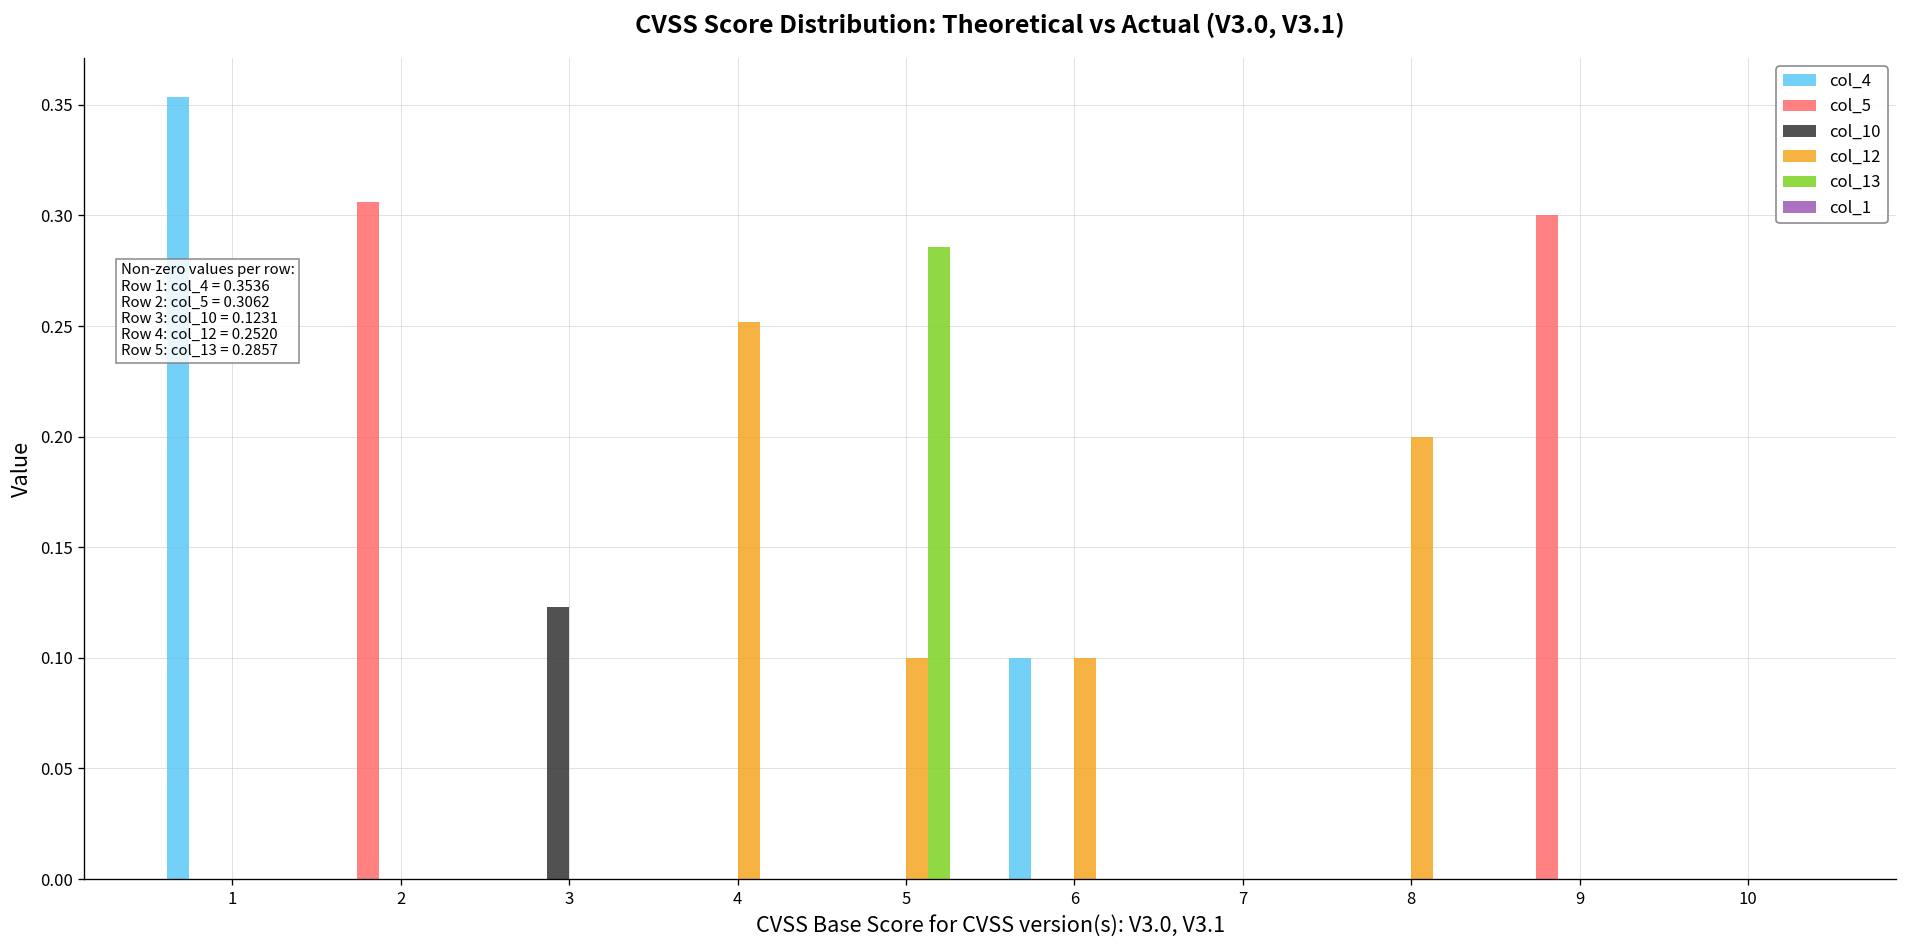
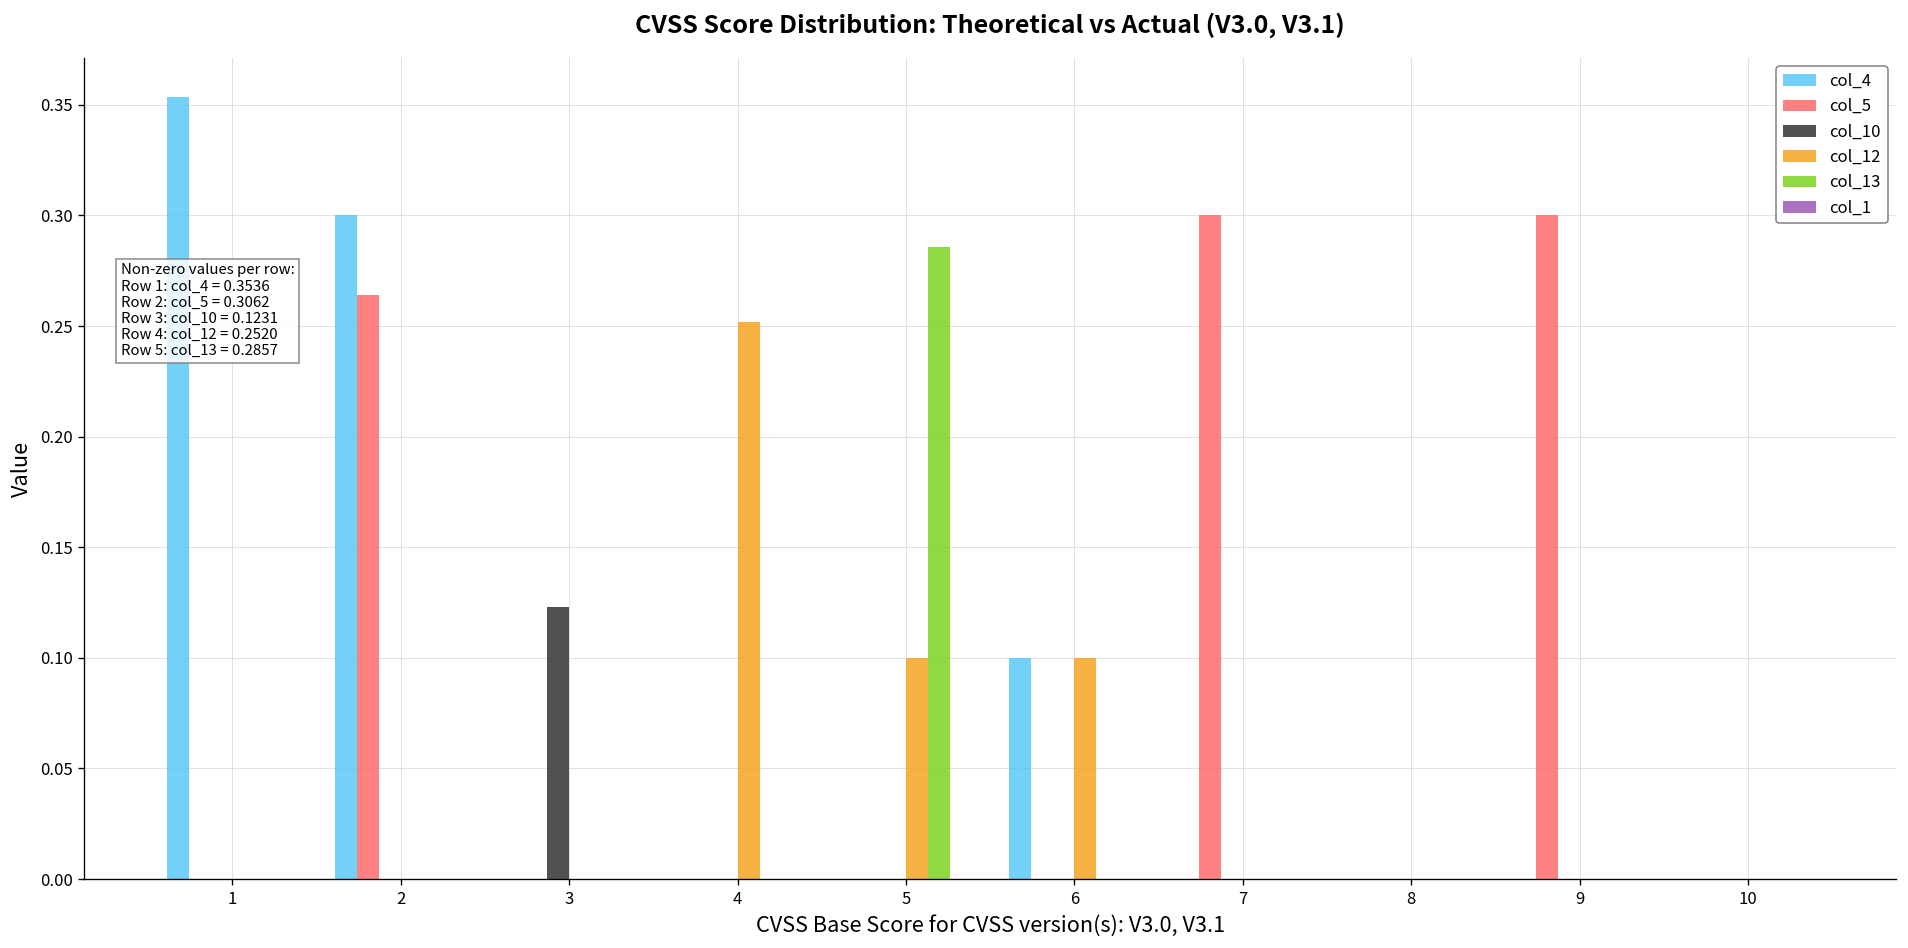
  {
    "col_4": {
      "1": 0.354,
-     "2": 0.0,
+     "2": 0.3,
      "3": 0.0,
      "4": 0.0,
      "5": 0.0,
      "6": 0.1,
      "7": 0.0,
      "8": 0.0,
      "9": 0.0,
      "10": 0.0
    },
    "col_5": {
      "1": 0.000,
-     "2": 0.306,
+     "2": 0.264,
      "3": 0.000,
      "4": 0.000,
      "5": 0.000,
      "6": 0.000,
-     "7": 0.0,
+     "7": 0.3,
      "8": 0.000,
      "9": 0.300,
      "10": 0.000
    },
    "col_10": {
      "1": 0.000,
      "2": 0.000,
      "3": 0.123,
      "4": 0.000,
      "5": 0.000,
      "6": 0.000,
      "7": 0.000,
      "8": 0.000,
      "9": 0.000,
      "10": 0.000
    },
    "col_12": {
      "1": 0.0,
      "2": 0.0,
      "3": 0.0,
      "4": 0.252,
      "5": 0.1,
      "6": 0.1,
      "7": 0.0,
-     "8": 0.2,
+     "8": 0.0,
      "9": 0.0,
      "10": 0.0
    },
    "col_13": {
      "1": 0.000,
      "2": 0.000,
      "3": 0.000,
      "4": 0.000,
      "5": 0.286,
      "6": 0.000,
      "7": 0.000,
      "8": 0.000,
      "9": 0.000,
      "10": 0.000
    },
    "col_1": {
      "1": 0.000,
      "2": 0.000,
      "3": 0.000,
      "4": 0.000,
      "5": 0.000,
      "6": 0.000,
      "7": 0.000,
      "8": 0.000,
      "9": 0.000,
      "10": 0.000
    }
  }
